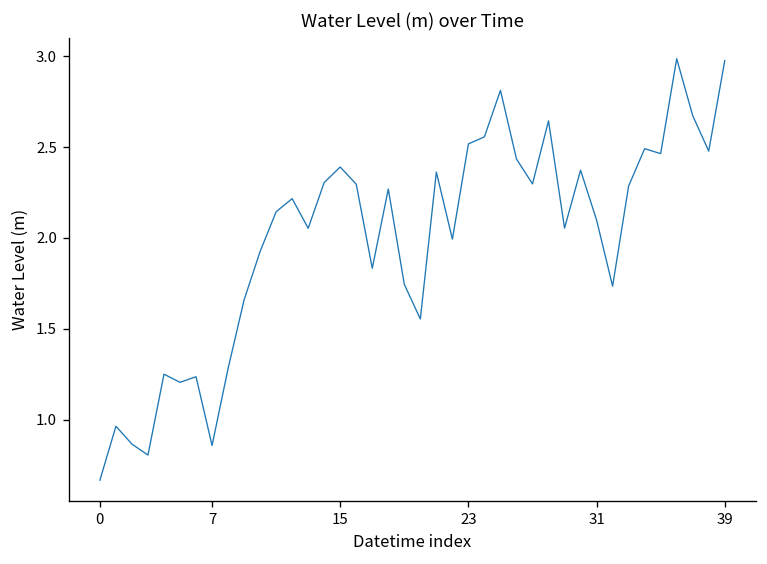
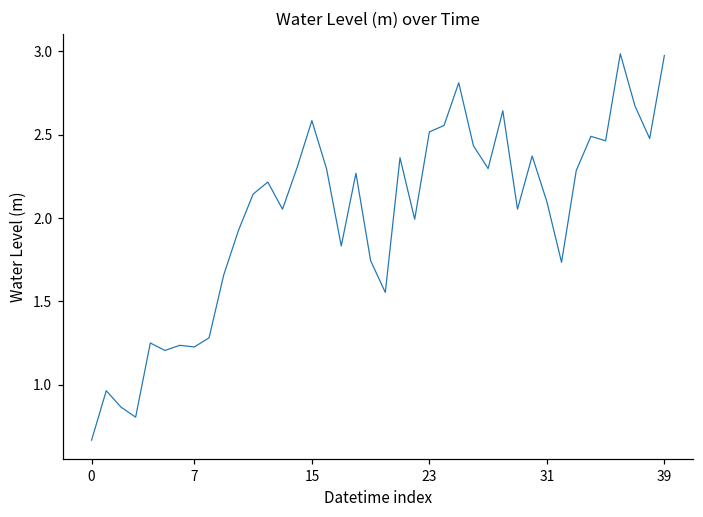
  {
    "0": 0.67,
-   "7": 0.86,
-   "15": 2.39,
+   "7": 1.23,
+   "15": 2.59,
    "23": 2.52,
    "31": 2.10,
    "39": 2.98
  }
